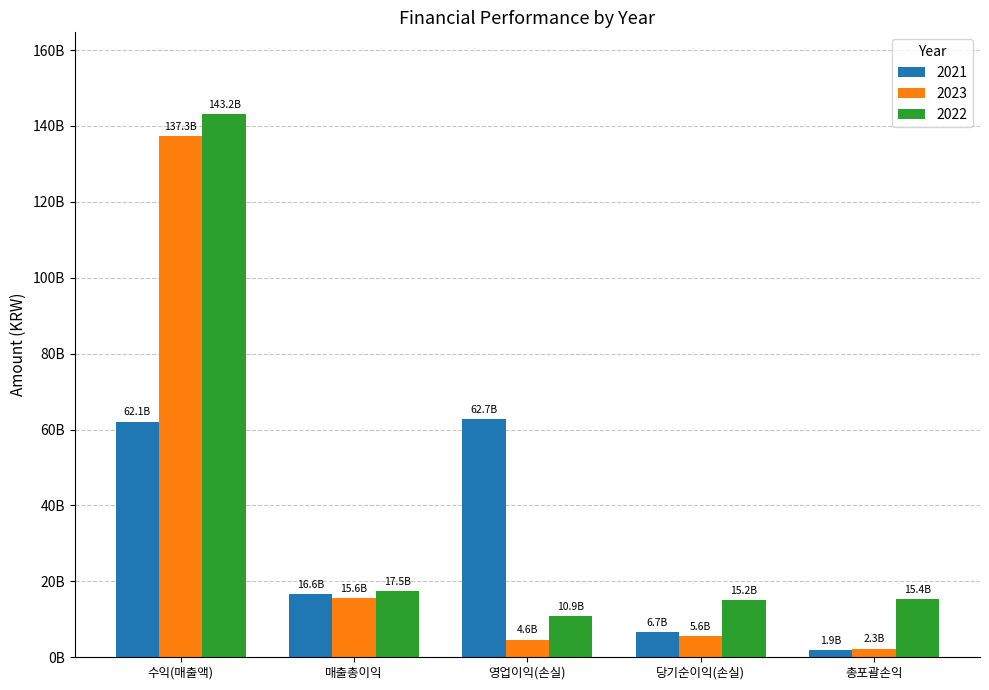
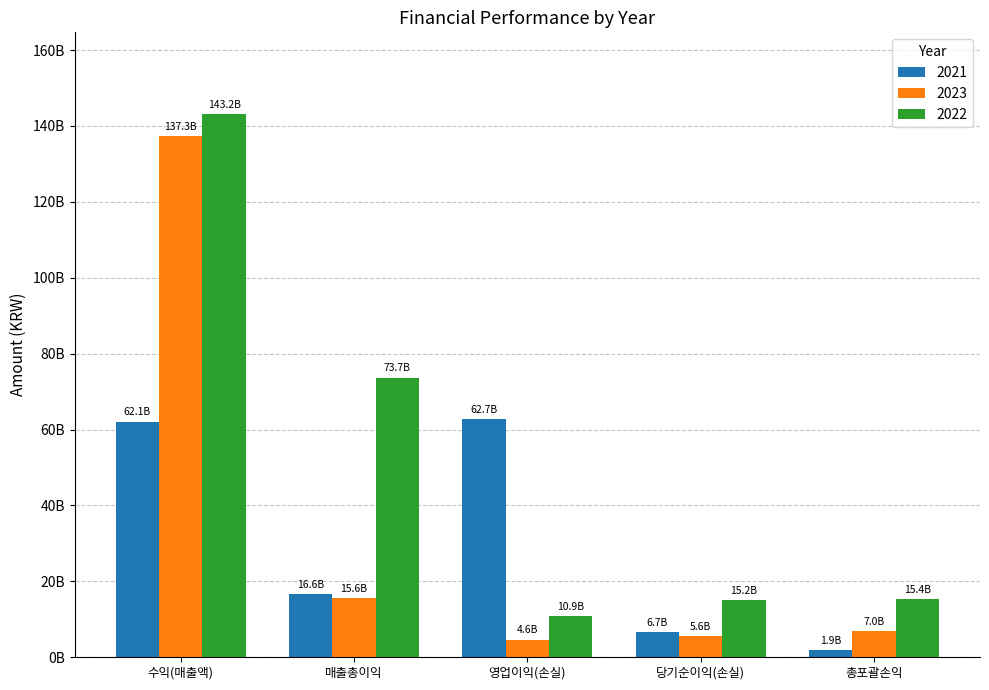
  {
    "2021": {
      "수익(매출액)": "62.1B",
      "매출총이익": "16.6B",
      "영업이익(손실)": "62.7B",
      "당기순이익(손실)": "6.7B",
      "총포괄손익": "1.9B"
    },
    "2023": {
      "수익(매출액)": "137.3B",
      "매출총이익": "15.6B",
      "영업이익(손실)": "4.6B",
      "당기순이익(손실)": "5.6B",
-     "총포괄손익": "2.3B"
+     "총포괄손익": "7.0B"
    },
    "2022": {
      "수익(매출액)": "143.2B",
-     "매출총이익": "17.5B",
+     "매출총이익": "73.7B",
      "영업이익(손실)": "10.9B",
      "당기순이익(손실)": "15.2B",
      "총포괄손익": "15.4B"
    }
  }
